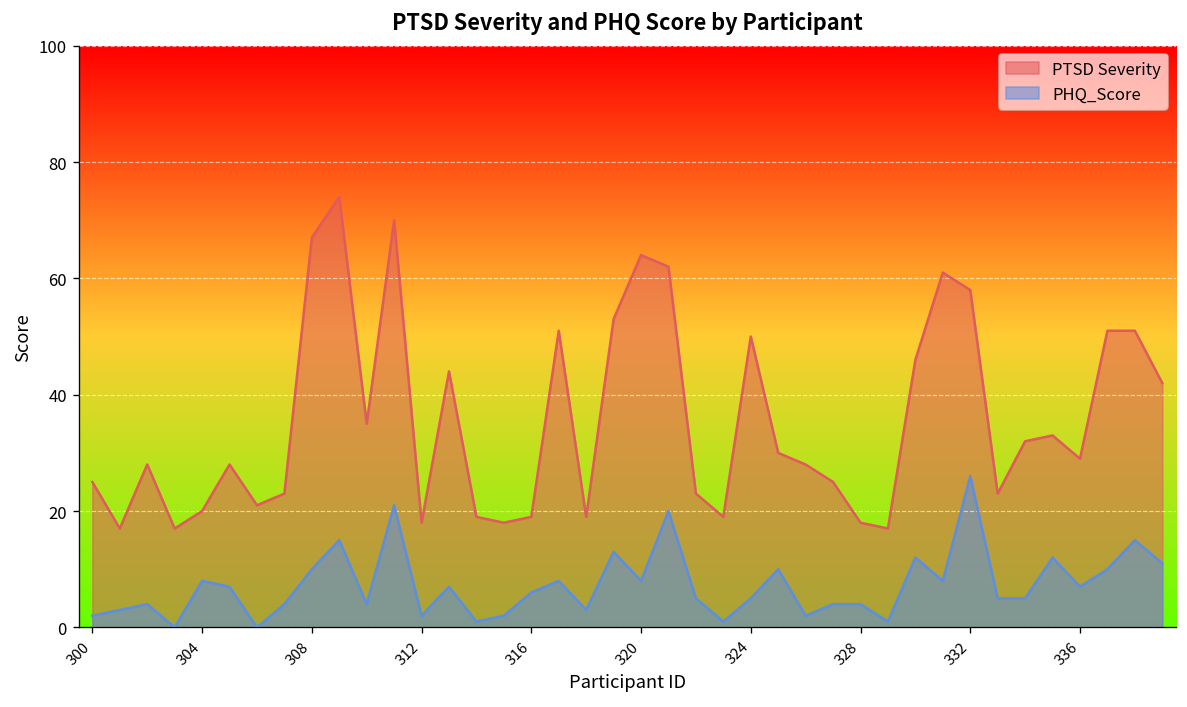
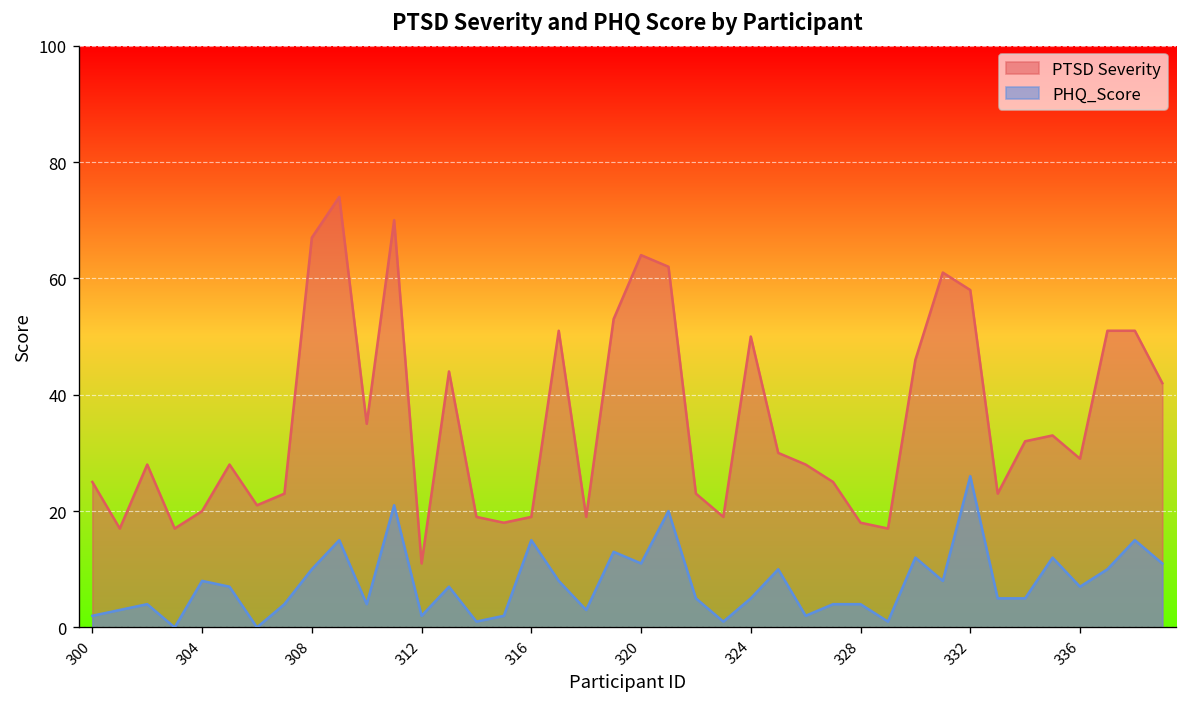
  {
    "PTSD Severity": {
      "300": 25,
      "304": 20,
      "308": 67,
-     "312": 18,
+     "312": 11,
      "316": 19,
      "320": 64,
      "324": 50,
      "328": 18,
      "332": 58,
      "336": 29
    },
    "PHQ_Score": {
      "300": 2,
      "304": 8,
      "308": 10,
      "312": 2,
-     "316": 6,
-     "320": 8,
+     "316": 15,
+     "320": 11,
      "324": 5,
      "328": 4,
      "332": 26,
      "336": 7
    }
  }
